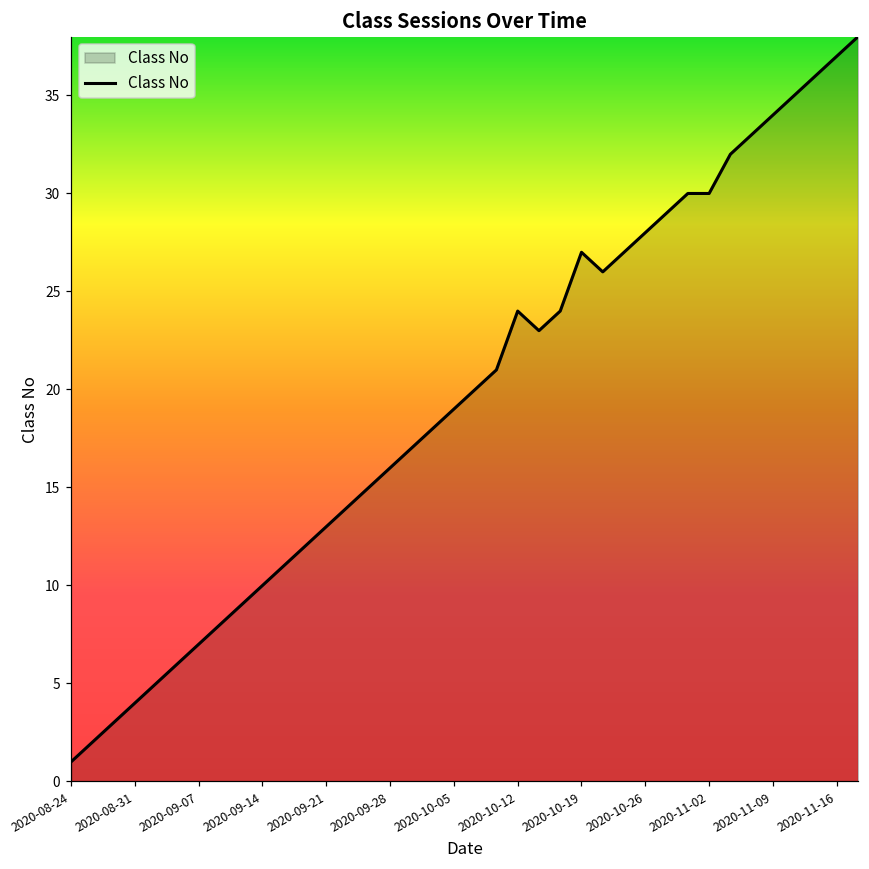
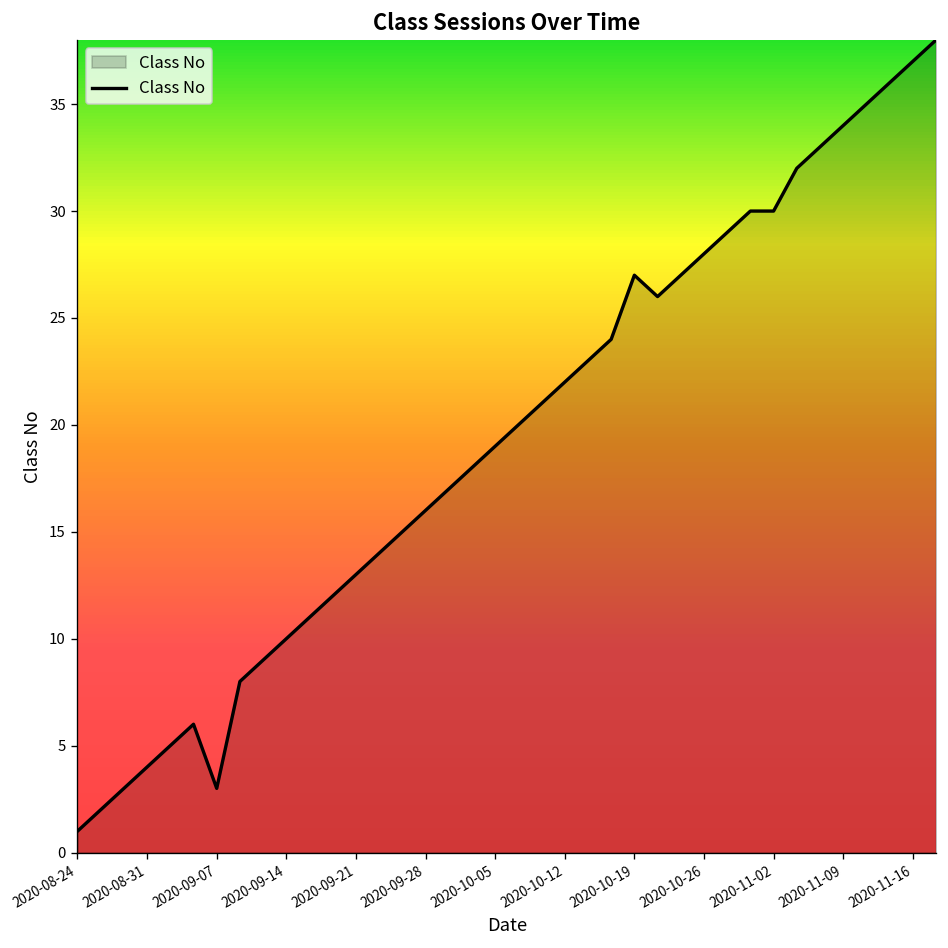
  {
    "2020-08-24": 1,
    "2020-08-31": 4,
-   "2020-09-07": 7,
+   "2020-09-07": 3,
    "2020-09-14": 10,
    "2020-09-21": 13,
    "2020-09-28": 16,
    "2020-10-05": 19,
-   "2020-10-12": 24,
+   "2020-10-12": 22,
    "2020-10-19": 27,
    "2020-10-26": 28,
    "2020-11-02": 30,
    "2020-11-09": 34,
    "2020-11-16": 37
  }
